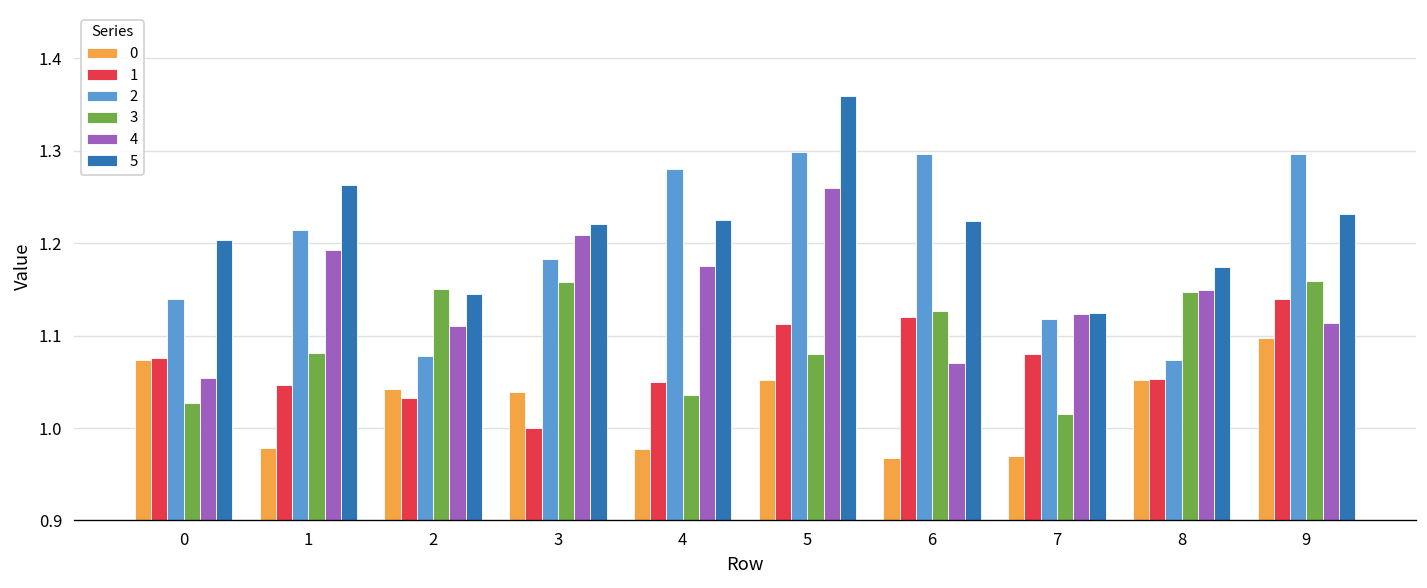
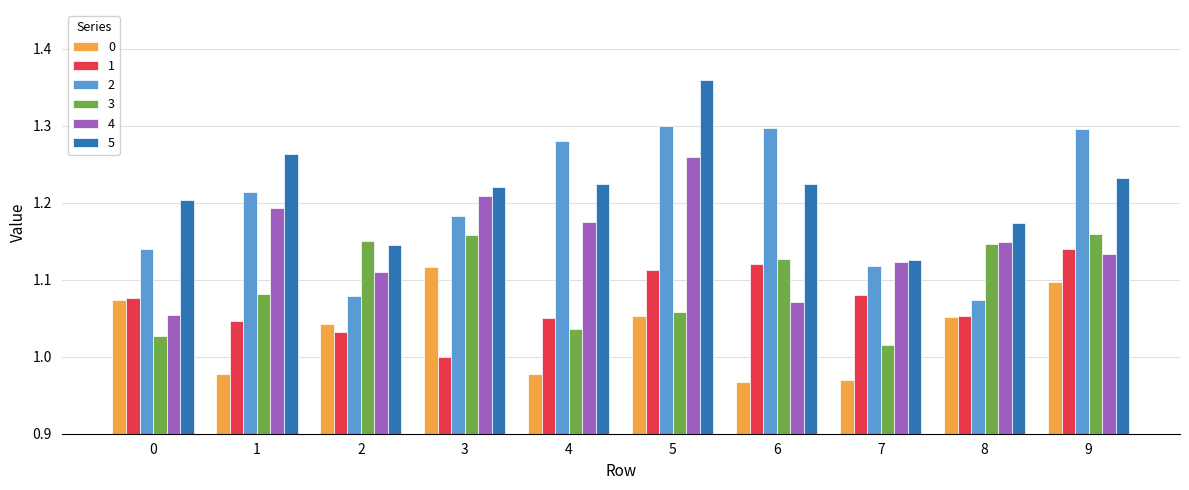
  {
    "0": {
      "0": 1.07,
      "1": 0.98,
      "2": 1.04,
-     "3": 1.04,
+     "3": 1.12,
      "4": 0.98,
      "5": 1.05,
      "6": 0.97,
      "7": 0.97,
      "8": 1.05,
      "9": 1.10
    },
    "1": {
      "0": 1.08,
      "1": 1.05,
      "2": 1.03,
      "3": 1.00,
      "4": 1.05,
      "5": 1.11,
      "6": 1.12,
      "7": 1.08,
      "8": 1.05,
      "9": 1.14
    },
    "2": {
      "0": 1.14,
      "1": 1.21,
      "2": 1.08,
      "3": 1.18,
      "4": 1.28,
      "5": 1.30,
      "6": 1.30,
      "7": 1.12,
      "8": 1.07,
      "9": 1.30
    },
    "3": {
      "0": 1.03,
      "1": 1.08,
      "2": 1.15,
      "3": 1.16,
      "4": 1.04,
-     "5": 1.08,
+     "5": 1.06,
      "6": 1.13,
      "7": 1.02,
      "8": 1.15,
      "9": 1.16
    },
    "4": {
      "0": 1.05,
      "1": 1.19,
      "2": 1.11,
      "3": 1.21,
      "4": 1.17,
      "5": 1.26,
      "6": 1.07,
      "7": 1.12,
      "8": 1.15,
-     "9": 1.11
+     "9": 1.13
    },
    "5": {
      "0": 1.20,
      "1": 1.26,
      "2": 1.15,
      "3": 1.22,
      "4": 1.22,
      "5": 1.36,
      "6": 1.22,
      "7": 1.12,
      "8": 1.17,
      "9": 1.23
    }
  }
